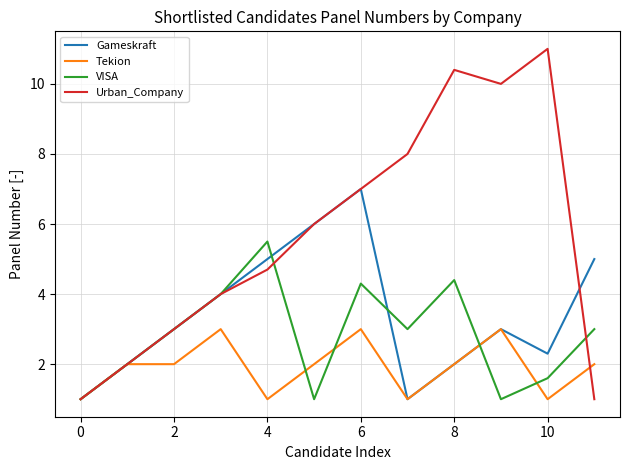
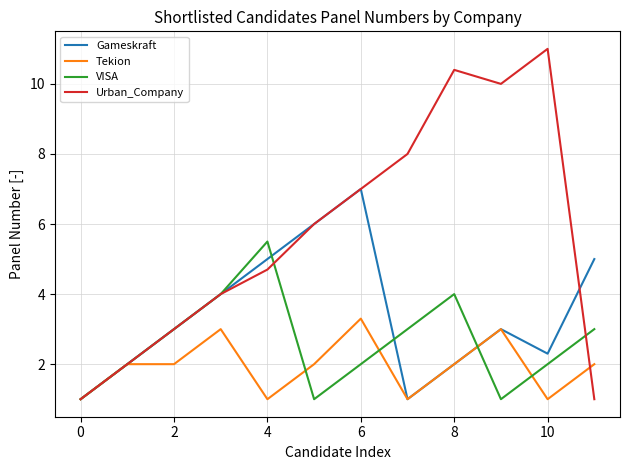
  {
    "Gameskraft": {
      "4": 5.0,
      "10": 2.3
    },
    "Tekion": {
      "2": 2.0,
      "4": 1.0,
-     "6": 3.0,
+     "6": 3.3,
      "10": 1.0
    },
    "VISA": {
      "4": 5.5,
-     "6": 4.3,
-     "8": 4.4,
-     "10": 1.6
+     "6": 2.0,
+     "8": 4.0,
+     "10": 2.0
    },
    "Urban_Company": {
      "4": 4.7,
      "8": 10.4,
      "10": 11.0
    }
  }
